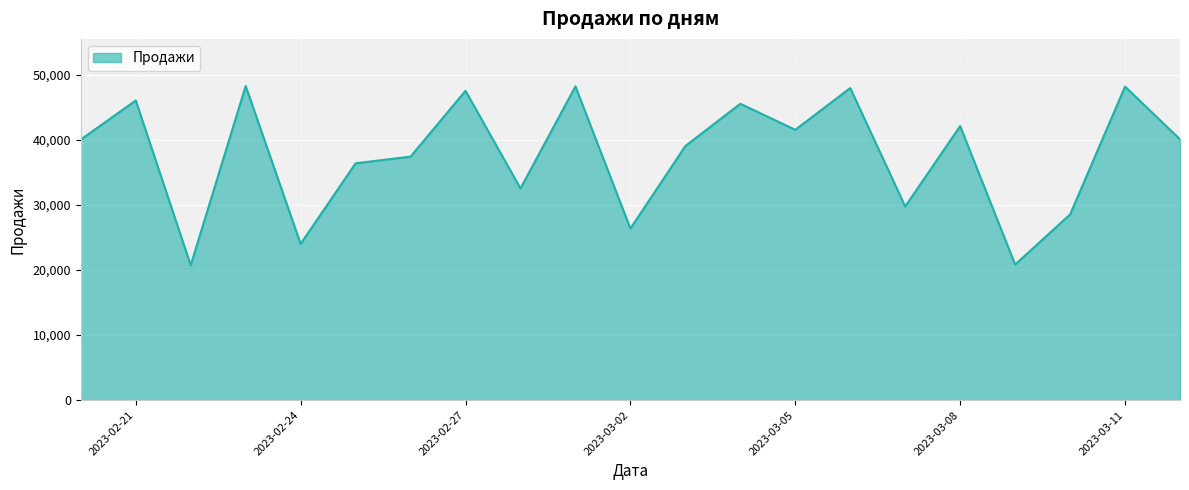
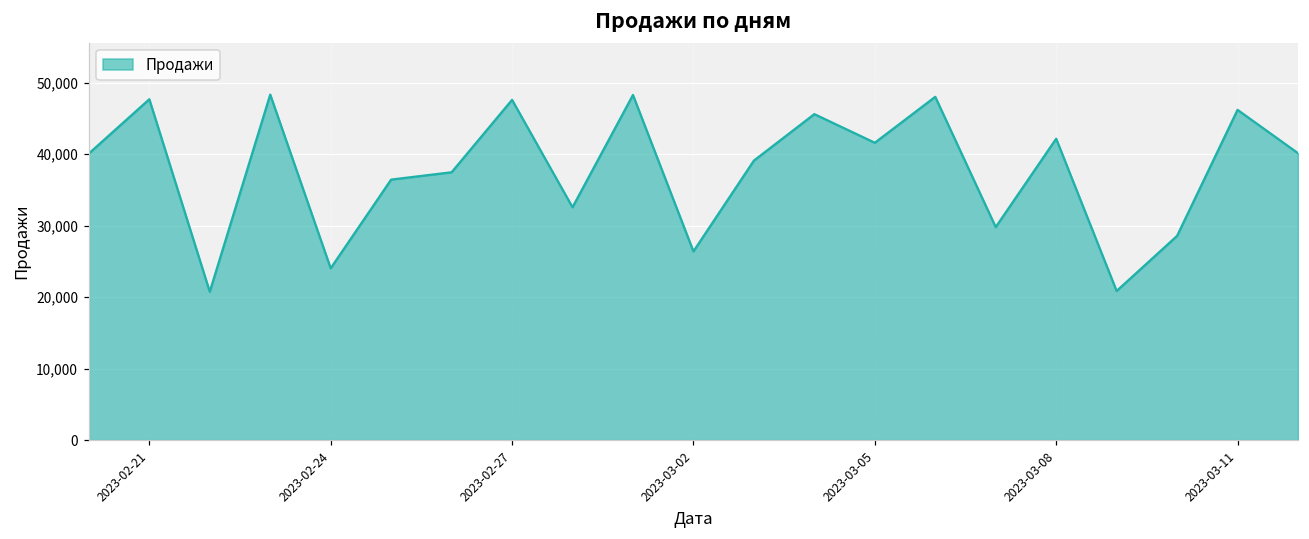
  {
-   "2023-02-21": "46,000",
+   "2023-02-21": "48,000",
    "2023-02-24": "24,000",
    "2023-02-27": "48,000",
    "2023-03-02": "26,000",
    "2023-03-05": "42,000",
    "2023-03-08": "42,000",
-   "2023-03-11": "48,000"
+   "2023-03-11": "46,000"
  }
